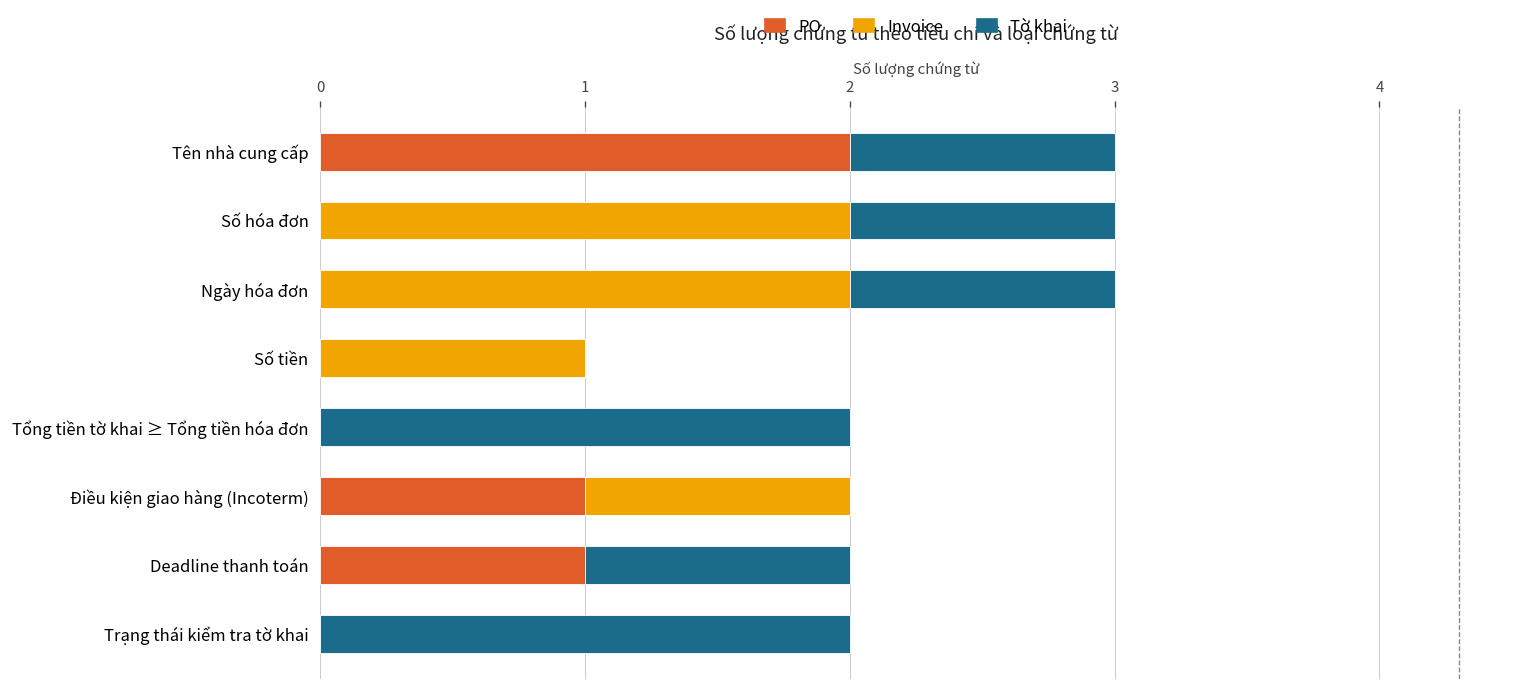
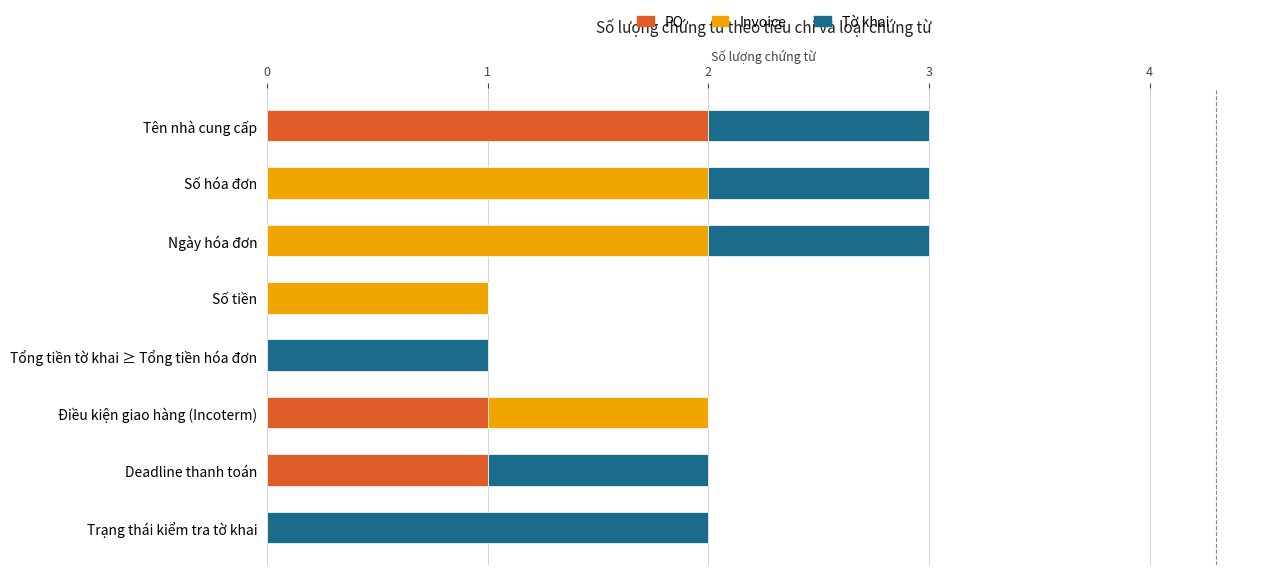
  {
    "PO": {
      "Tên nhà cung cấp": 2,
      "Số hóa đơn": 0,
      "Ngày hóa đơn": 0,
      "Số tiền": 0,
      "Tổng tiền tờ khai ≥ Tổng tiền hóa đơn": 0,
      "Điều kiện giao hàng (Incoterm)": 1,
      "Deadline thanh toán": 1,
      "Trạng thái kiểm tra tờ khai": 0
    },
    "Tờ khai": {
      "Tên nhà cung cấp": 1,
      "Số hóa đơn": 1,
      "Ngày hóa đơn": 1,
      "Số tiền": 0,
-     "Tổng tiền tờ khai ≥ Tổng tiền hóa đơn": 2,
+     "Tổng tiền tờ khai ≥ Tổng tiền hóa đơn": 1,
      "Điều kiện giao hàng (Incoterm)": 0,
      "Deadline thanh toán": 1,
      "Trạng thái kiểm tra tờ khai": 2
    }
  }
